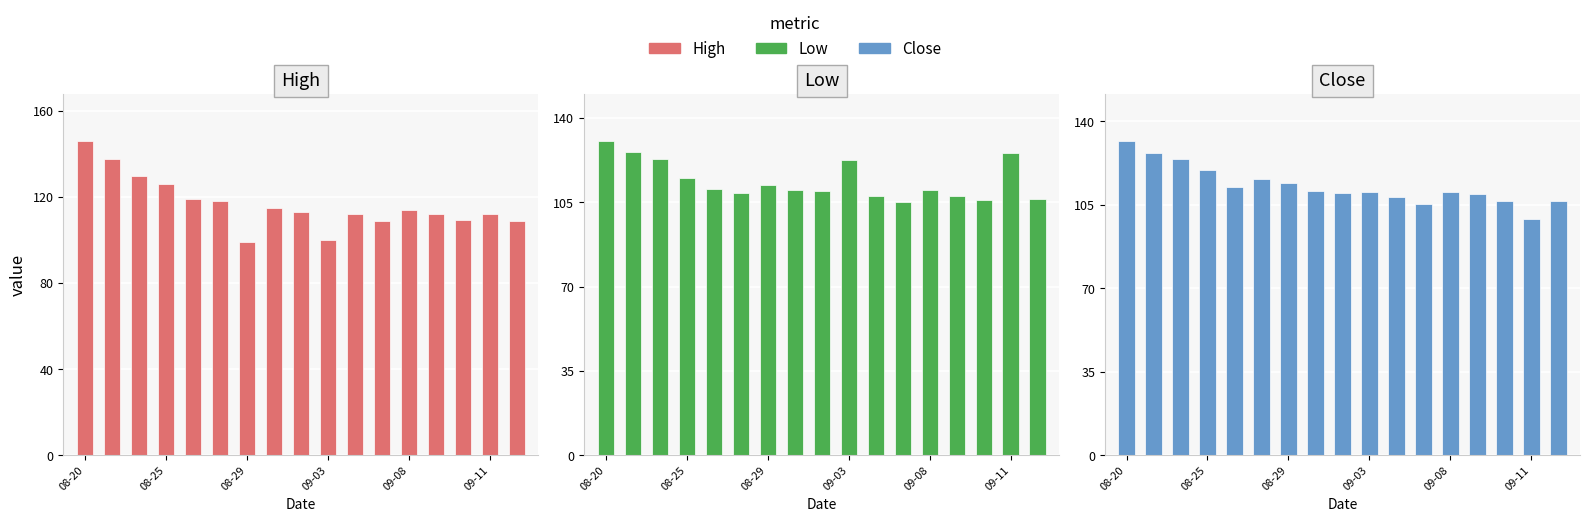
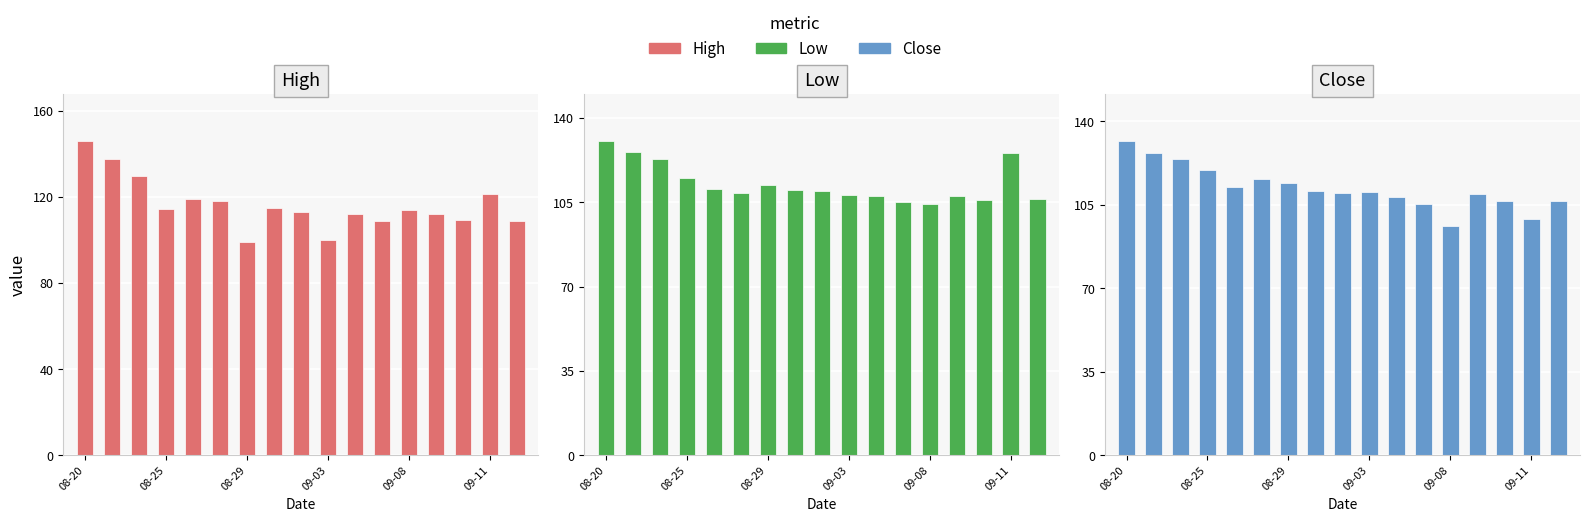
  {
    "High": {
      "08-20": 146,
-     "08-25": 126,
+     "08-25": 114,
      "08-29": 99,
      "09-03": 100,
      "09-08": 114,
-     "09-11": 112
+     "09-11": 121
    },
    "Low": {
      "08-20": 130,
      "08-25": 115,
      "08-29": 112,
-     "09-03": 123,
-     "09-08": 110,
+     "09-03": 108,
+     "09-08": 105,
      "09-11": 125
    },
    "Close": {
      "08-20": 132,
      "08-25": 120,
      "08-29": 114,
      "09-03": 110,
-     "09-08": 111,
+     "09-08": 96,
      "09-11": 99
    }
  }
